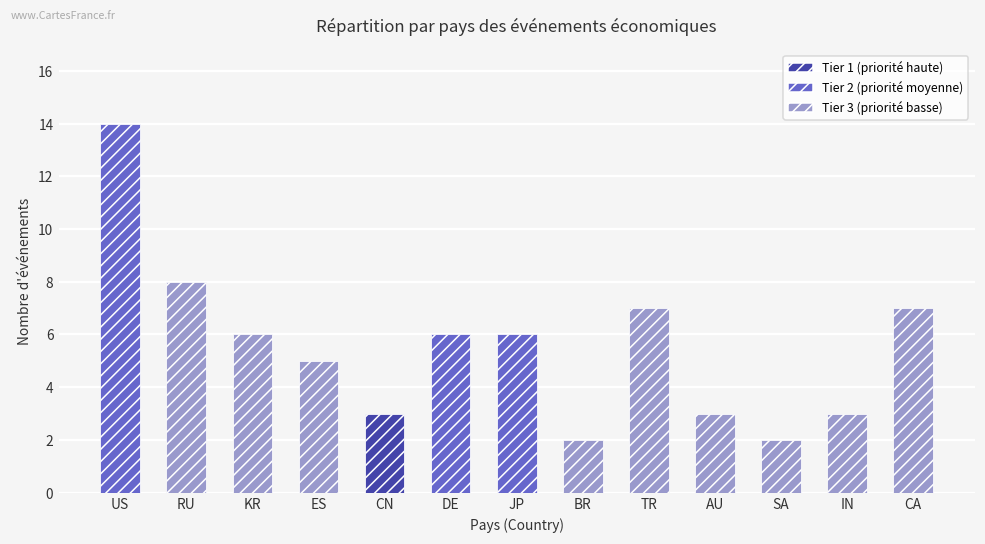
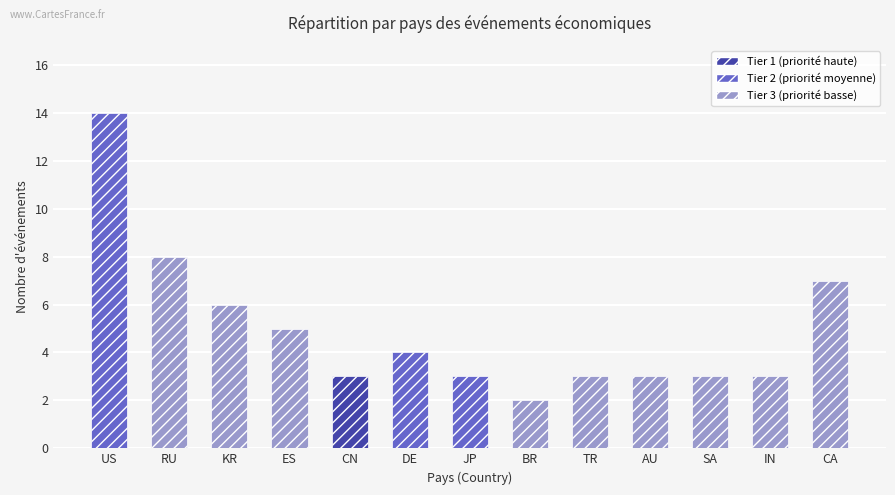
  {
    "US": 14,
    "RU": 8,
    "KR": 6,
    "ES": 5,
    "CN": 3,
-   "DE": 6,
-   "JP": 6,
+   "DE": 4,
+   "JP": 3,
    "BR": 2,
-   "TR": 7,
+   "TR": 3,
    "AU": 3,
-   "SA": 2,
+   "SA": 3,
    "IN": 3,
    "CA": 7
  }
